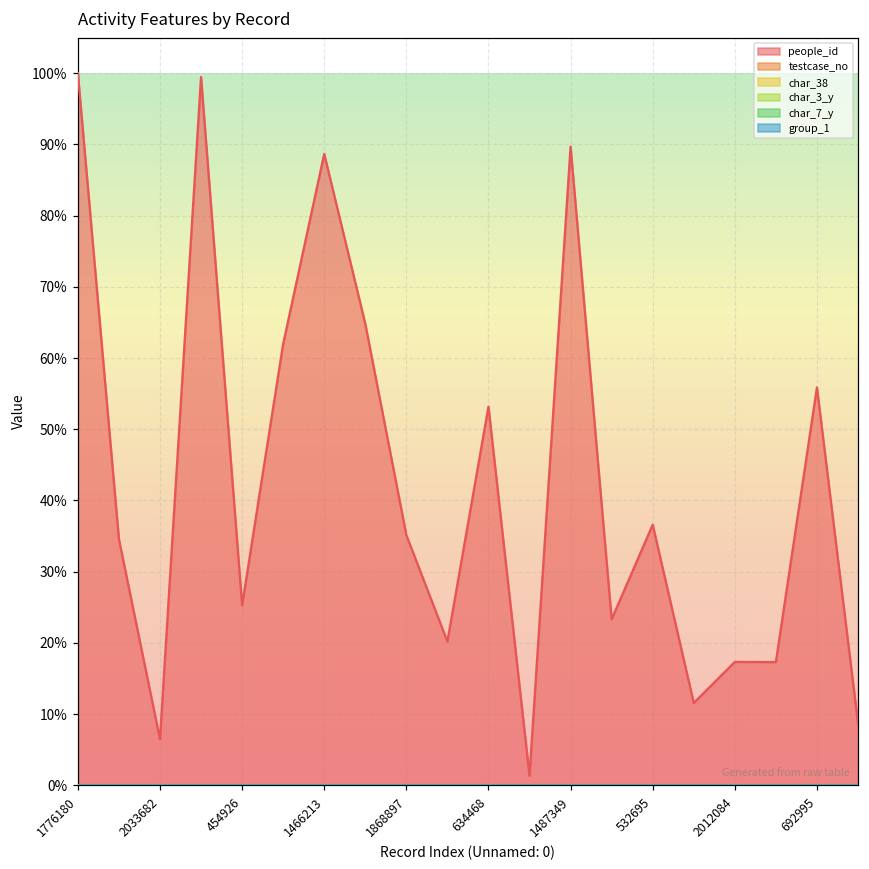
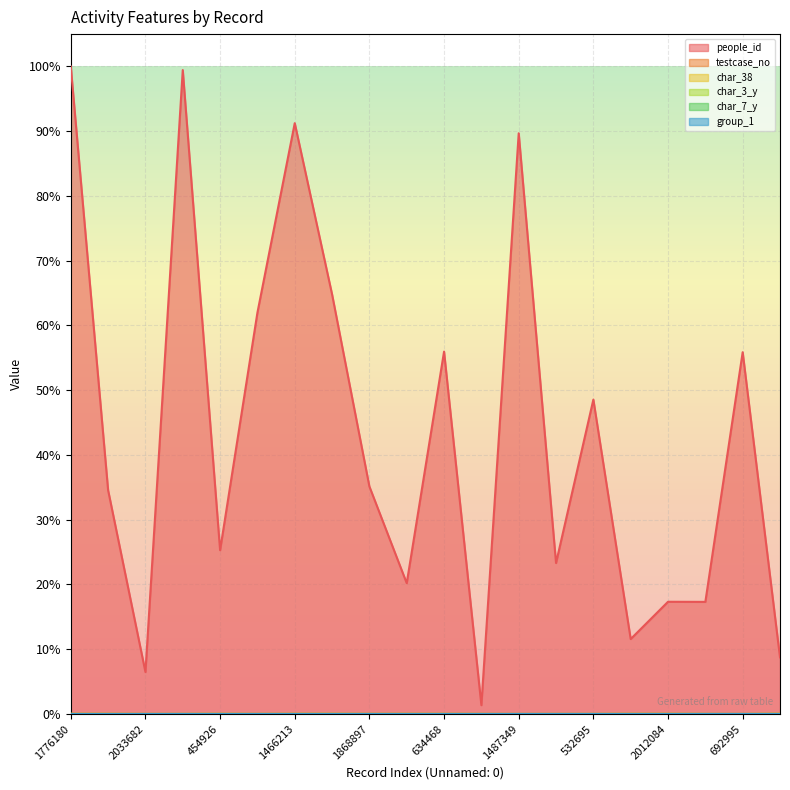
  {
    "people_id": {
      "1776180": "100%",
      "2033682": "6%",
      "454926": "25%",
-     "1466213": "89%",
+     "1466213": "91%",
      "1868897": "35%",
-     "634468": "53%",
+     "634468": "56%",
      "1487349": "90%",
-     "532695": "37%",
+     "532695": "49%",
      "2012084": "17%",
      "692995": "56%"
    },
    "group_1": {
      "1776180": "0%",
      "2033682": "0%",
      "454926": "0%",
      "1466213": "0%",
      "1868897": "0%",
      "634468": "0%",
      "1487349": "0%",
      "532695": "0%",
      "2012084": "0%",
      "692995": "0%"
    }
  }
